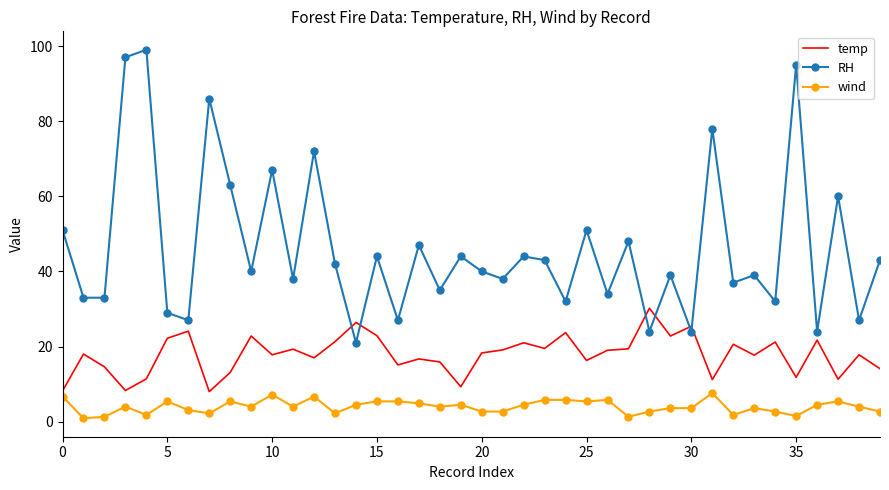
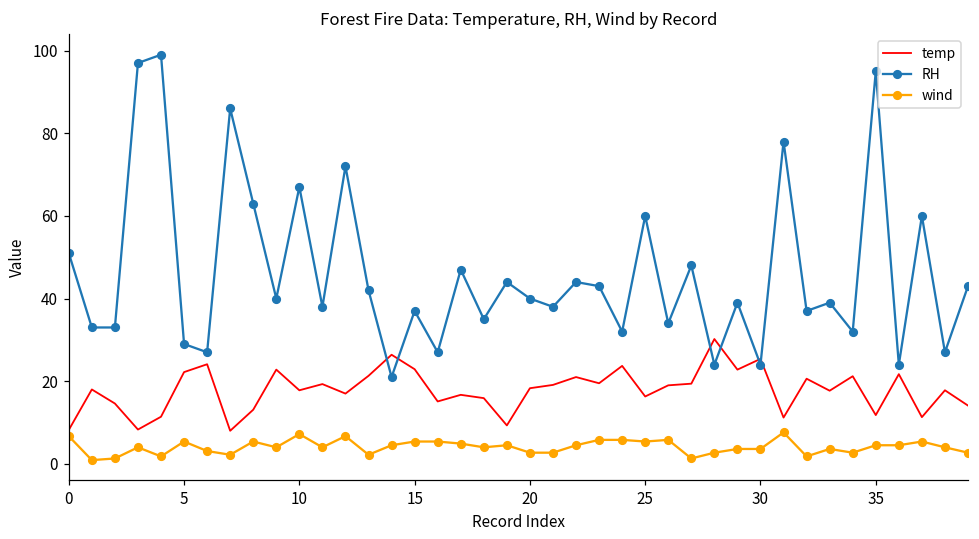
  {
    "temp": {
      "0": 8,
      "5": 22,
      "10": 18,
      "15": 23,
      "20": 18,
      "25": 16,
      "30": 25,
      "35": 12
    },
    "RH": {
      "0": 51,
      "5": 29,
      "10": 67,
-     "15": 44,
+     "15": 37,
      "20": 40,
-     "25": 51,
+     "25": 60,
      "30": 24,
      "35": 95
    },
    "wind": {
      "0": 7,
      "5": 5,
      "10": 7,
      "15": 5,
      "20": 3,
      "25": 5,
      "30": 4,
-     "35": 2
+     "35": 5
    }
  }
